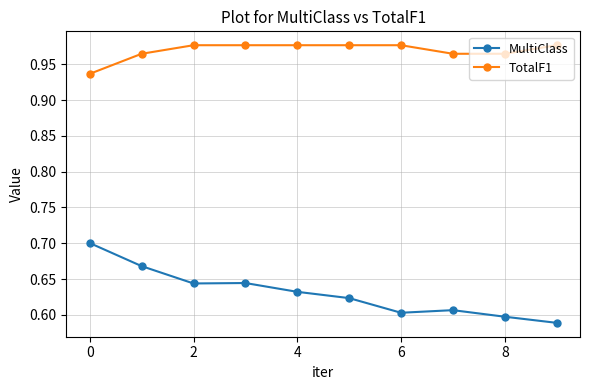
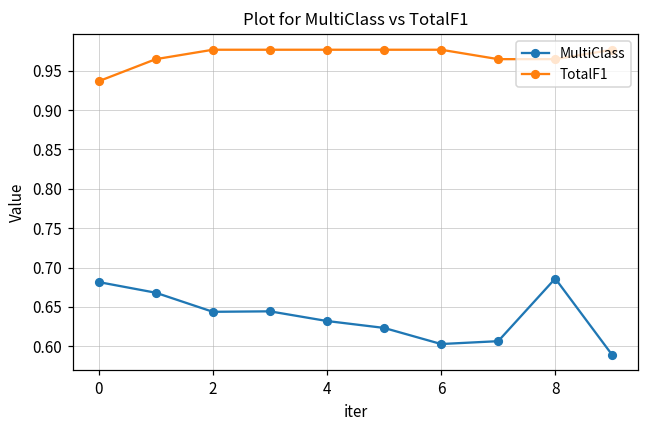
  {
    "MultiClass": {
-     "0": 0.70,
+     "0": 0.68,
      "2": 0.64,
      "4": 0.63,
      "6": 0.60,
-     "8": 0.60
+     "8": 0.69
    },
    "TotalF1": {
      "0": 0.94,
      "2": 0.98,
      "4": 0.98,
      "6": 0.98
    }
  }
